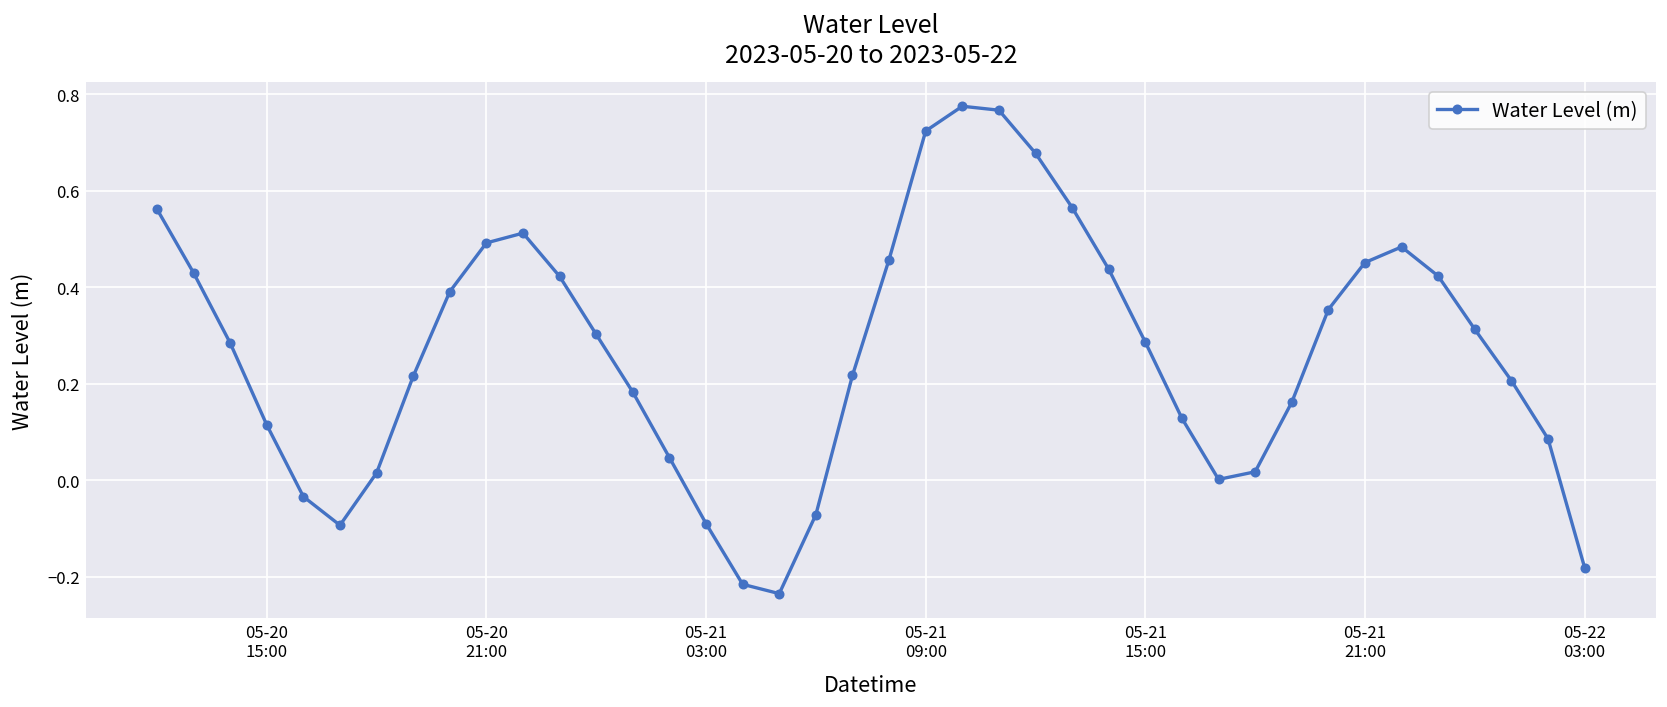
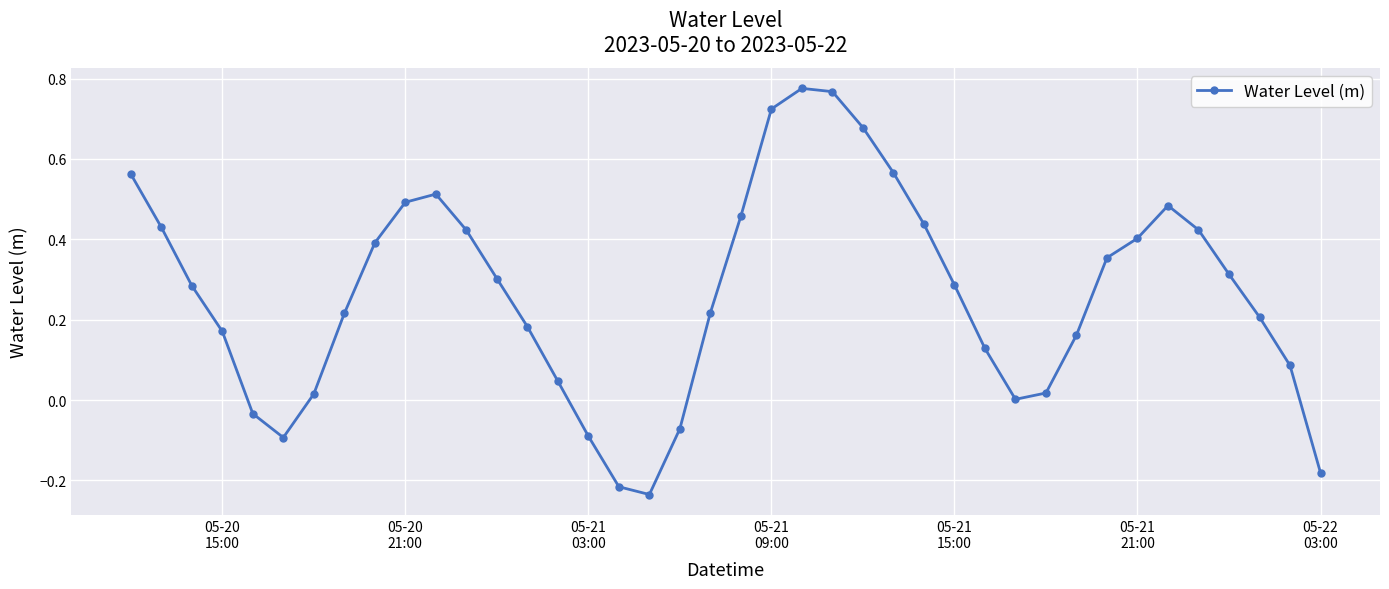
  {
-   "05-20 15:00": 0.11,
+   "05-20 15:00": 0.17,
    "05-20 21:00": 0.49,
    "05-21 03:00": -0.09,
    "05-21 09:00": 0.72,
    "05-21 15:00": 0.29,
-   "05-21 21:00": 0.45,
+   "05-21 21:00": 0.40,
    "05-22 03:00": -0.18
  }
